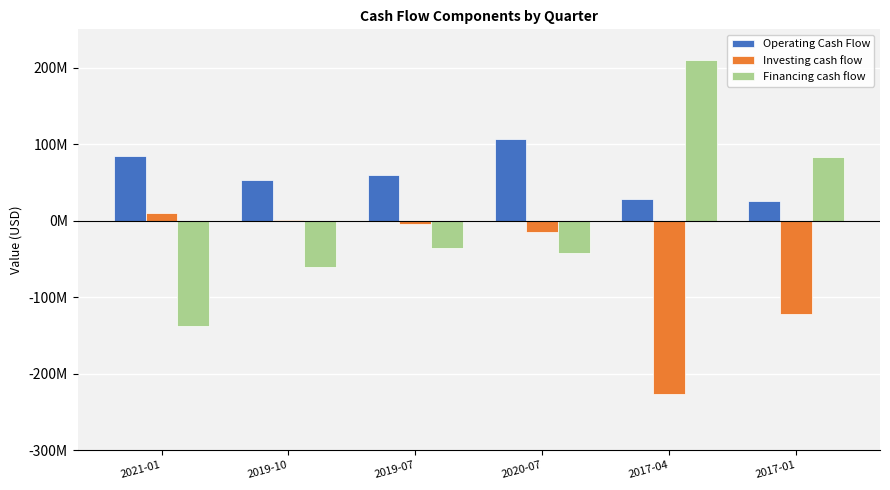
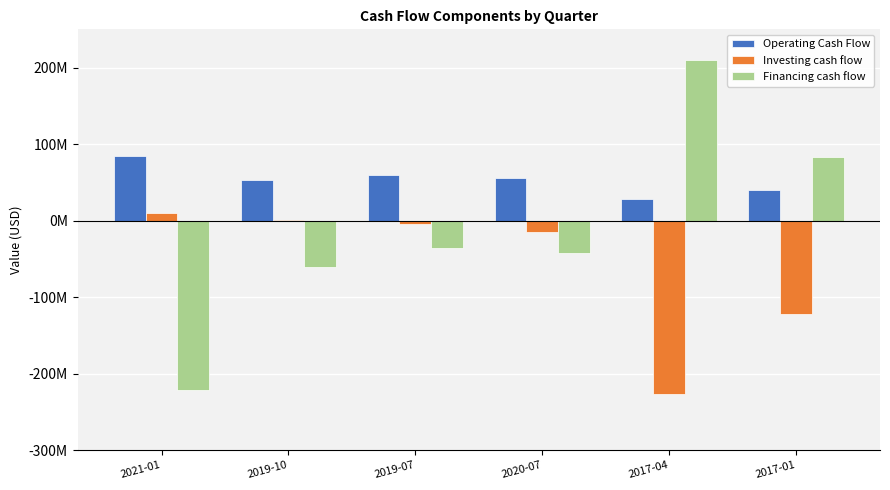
  {
    "Operating Cash Flow": {
      "2021-01": 80000000,
      "2019-10": 50000000,
      "2019-07": 60000000,
-     "2020-07": 110000000,
+     "2020-07": 60000000,
      "2017-04": 30000000,
-     "2017-01": 20000000
+     "2017-01": 40000000
    },
    "Investing cash flow": {
      "2021-01": 10000000,
      "2019-07": -10000000,
      "2020-07": -20000000,
      "2017-04": -230000000,
      "2017-01": -120000000
    },
    "Financing cash flow": {
-     "2021-01": -140000000,
+     "2021-01": -220000000,
      "2019-10": -60000000,
      "2019-07": -40000000,
      "2020-07": -40000000,
      "2017-04": 210000000,
      "2017-01": 80000000
    }
  }
